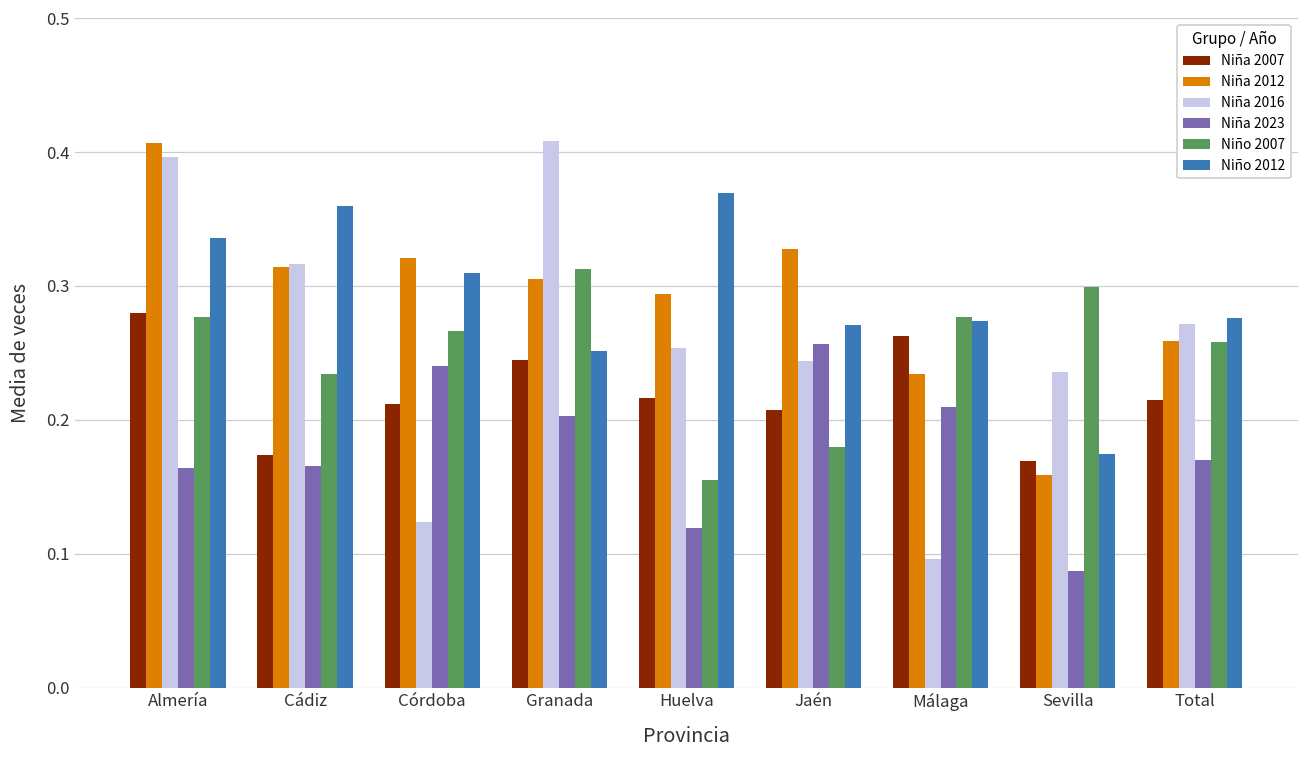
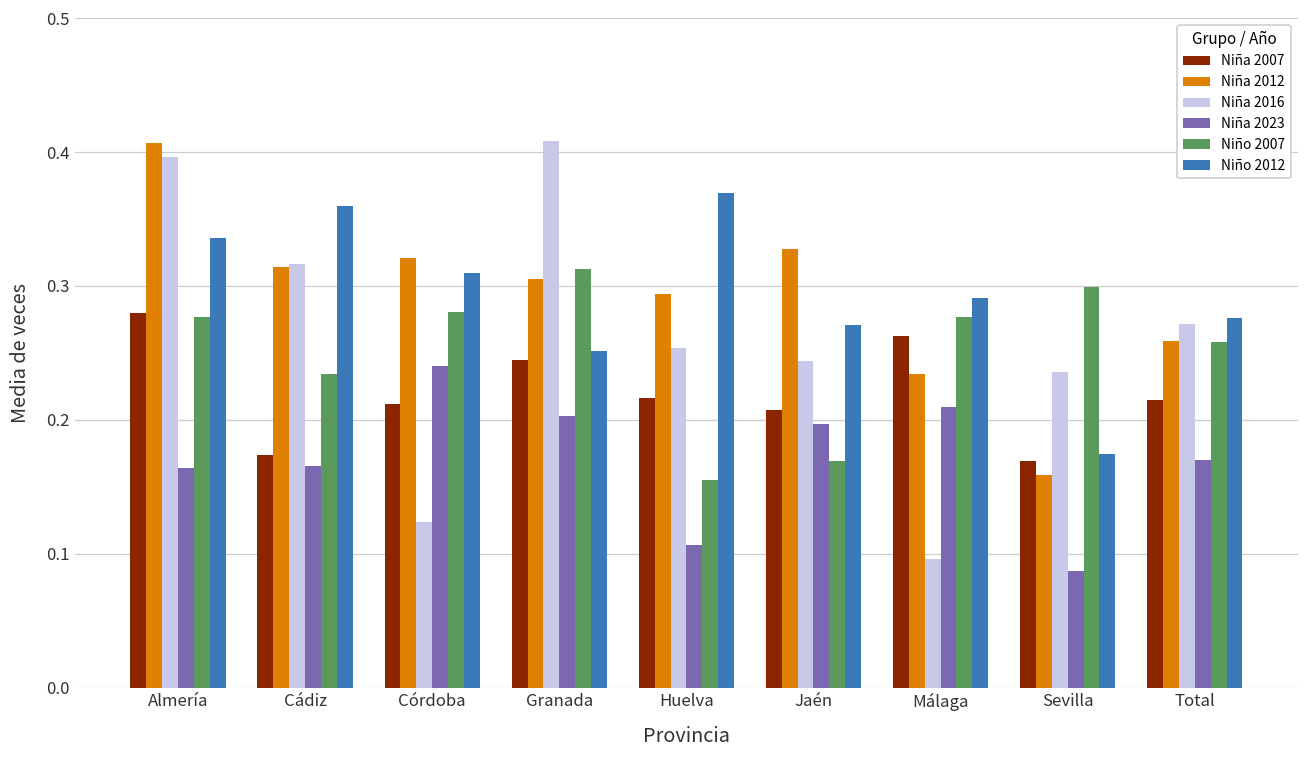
  {
    "Niña 2007": {
      "Almería": 0.280,
      "Cádiz": 0.174,
      "Córdoba": 0.212,
      "Granada": 0.244,
      "Huelva": 0.217,
      "Jaén": 0.207,
      "Málaga": 0.263,
      "Sevilla": 0.169,
      "Total": 0.215
    },
    "Niña 2012": {
      "Almería": 0.407,
      "Cádiz": 0.314,
      "Córdoba": 0.321,
      "Granada": 0.305,
      "Huelva": 0.294,
      "Jaén": 0.327,
      "Málaga": 0.234,
      "Sevilla": 0.159,
      "Total": 0.259
    },
    "Niña 2016": {
      "Almería": 0.397,
      "Cádiz": 0.316,
      "Córdoba": 0.124,
      "Granada": 0.408,
      "Huelva": 0.254,
      "Jaén": 0.244,
      "Málaga": 0.096,
      "Sevilla": 0.236,
      "Total": 0.272
    },
    "Niña 2023": {
      "Almería": 0.164,
      "Cádiz": 0.165,
      "Córdoba": 0.240,
      "Granada": 0.203,
-     "Huelva": 0.119,
-     "Jaén": 0.257,
+     "Huelva": 0.106,
+     "Jaén": 0.197,
      "Málaga": 0.210,
      "Sevilla": 0.087,
      "Total": 0.170
    },
    "Niño 2007": {
      "Almería": 0.277,
      "Cádiz": 0.234,
-     "Córdoba": 0.267,
+     "Córdoba": 0.280,
      "Granada": 0.313,
      "Huelva": 0.155,
-     "Jaén": 0.180,
+     "Jaén": 0.170,
      "Málaga": 0.277,
      "Sevilla": 0.300,
      "Total": 0.258
    },
    "Niño 2012": {
      "Almería": 0.336,
      "Cádiz": 0.360,
      "Córdoba": 0.310,
      "Granada": 0.251,
      "Huelva": 0.370,
      "Jaén": 0.271,
-     "Málaga": 0.274,
+     "Málaga": 0.291,
      "Sevilla": 0.174,
      "Total": 0.276
    }
  }
